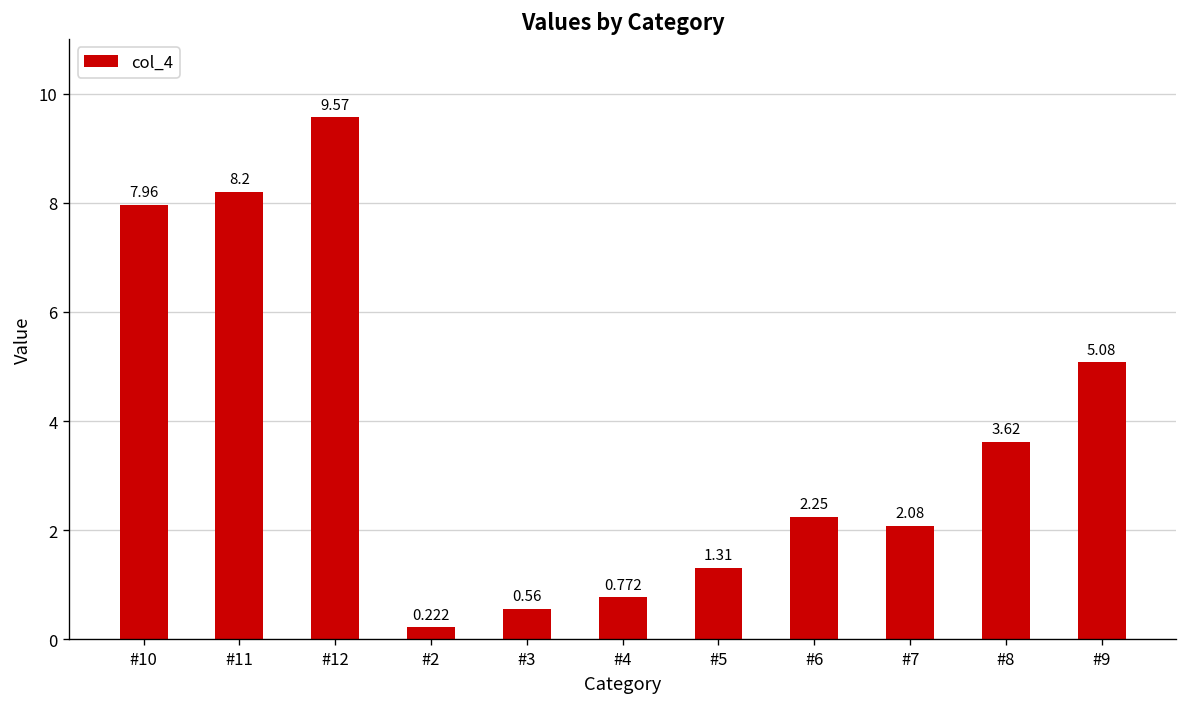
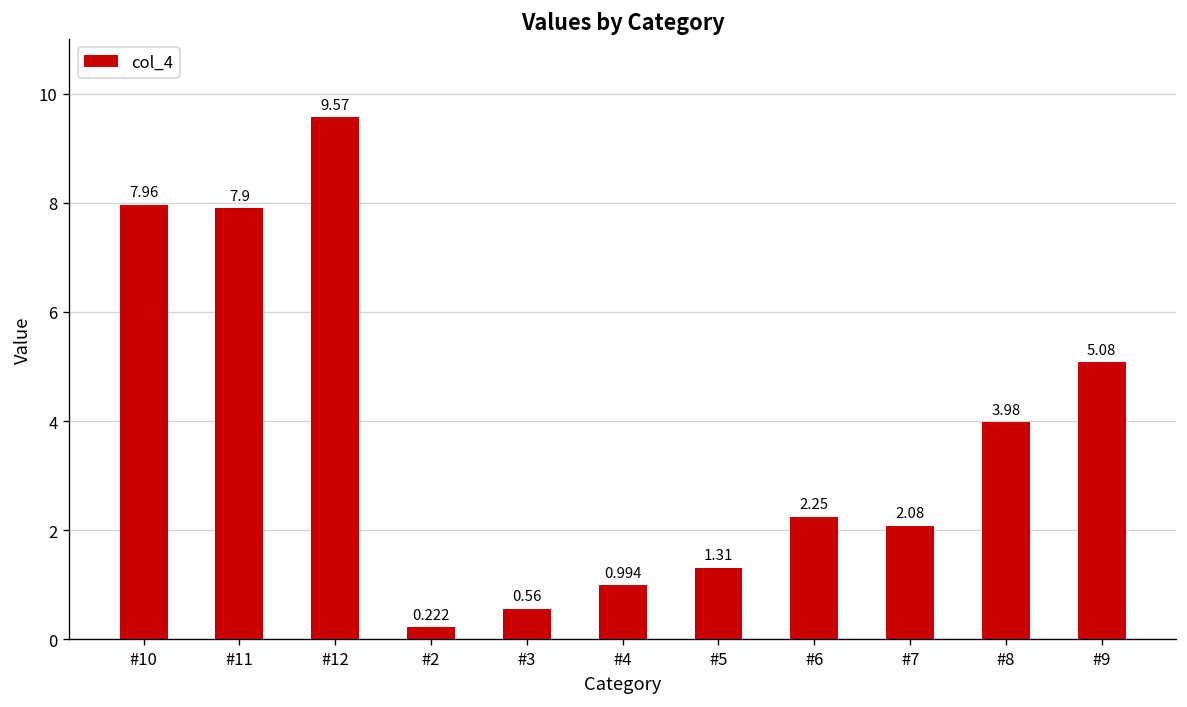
  {
    "#10": 7.96,
-   "#11": 8.2,
+   "#11": 7.9,
    "#12": 9.57,
    "#2": 0.222,
    "#3": 0.56,
-   "#4": 0.772,
+   "#4": 0.994,
    "#5": 1.31,
    "#6": 2.25,
    "#7": 2.08,
-   "#8": 3.62,
+   "#8": 3.98,
    "#9": 5.08
  }
